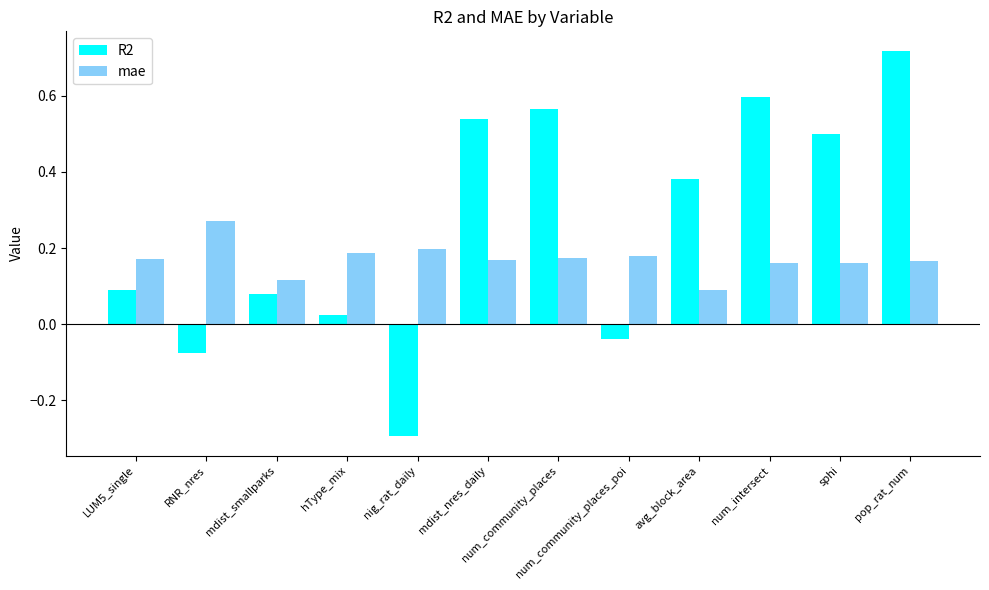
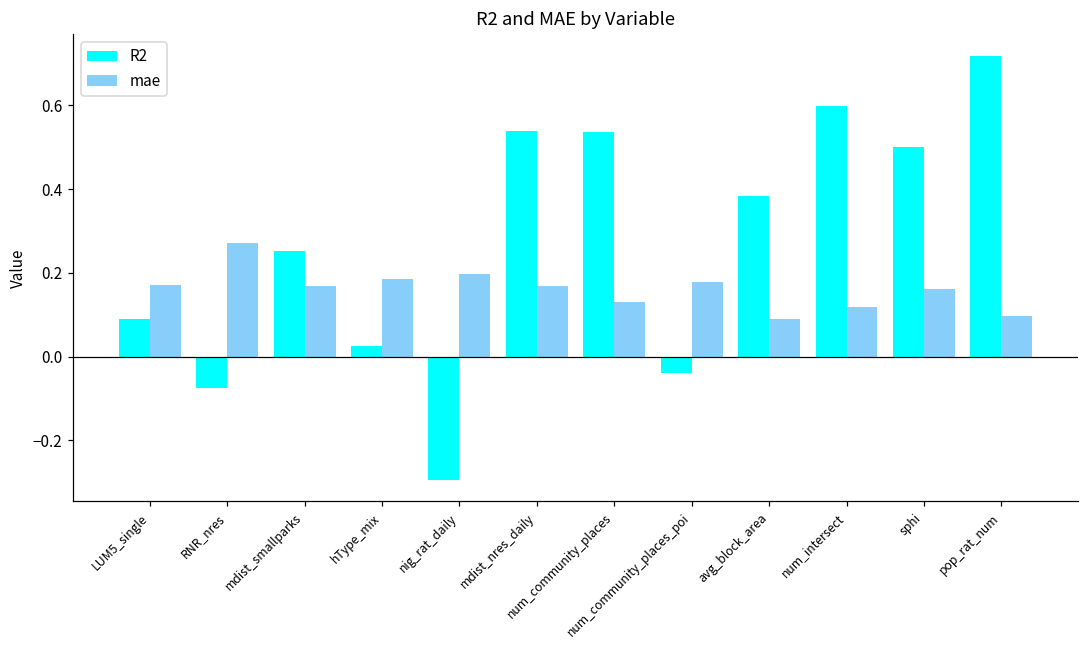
  {
    "R2": {
      "LUM5_single": 0.09,
      "RNR_nres": -0.07,
-     "mdist_smallparks": 0.08,
+     "mdist_smallparks": 0.25,
      "hType_mix": 0.02,
      "nig_rat_daily": -0.29,
      "mdist_nres_daily": 0.54,
-     "num_community_places": 0.56,
+     "num_community_places": 0.54,
      "num_community_places_poi": -0.04,
      "avg_block_area": 0.38,
      "num_intersect": 0.60,
      "sphi": 0.50,
      "pop_rat_num": 0.72
    },
    "mae": {
      "LUM5_single": 0.17,
      "RNR_nres": 0.27,
-     "mdist_smallparks": 0.12,
+     "mdist_smallparks": 0.17,
      "hType_mix": 0.19,
      "nig_rat_daily": 0.20,
      "mdist_nres_daily": 0.17,
-     "num_community_places": 0.17,
+     "num_community_places": 0.13,
      "num_community_places_poi": 0.18,
      "avg_block_area": 0.09,
-     "num_intersect": 0.16,
+     "num_intersect": 0.12,
      "sphi": 0.16,
-     "pop_rat_num": 0.17
+     "pop_rat_num": 0.10
    }
  }
